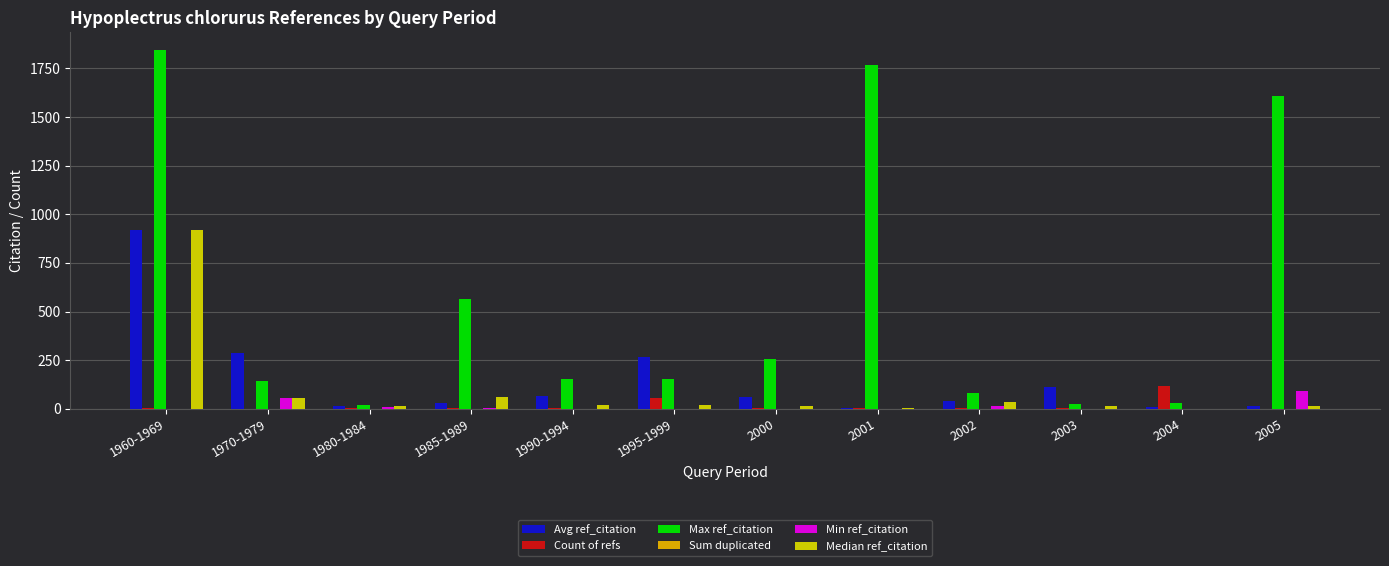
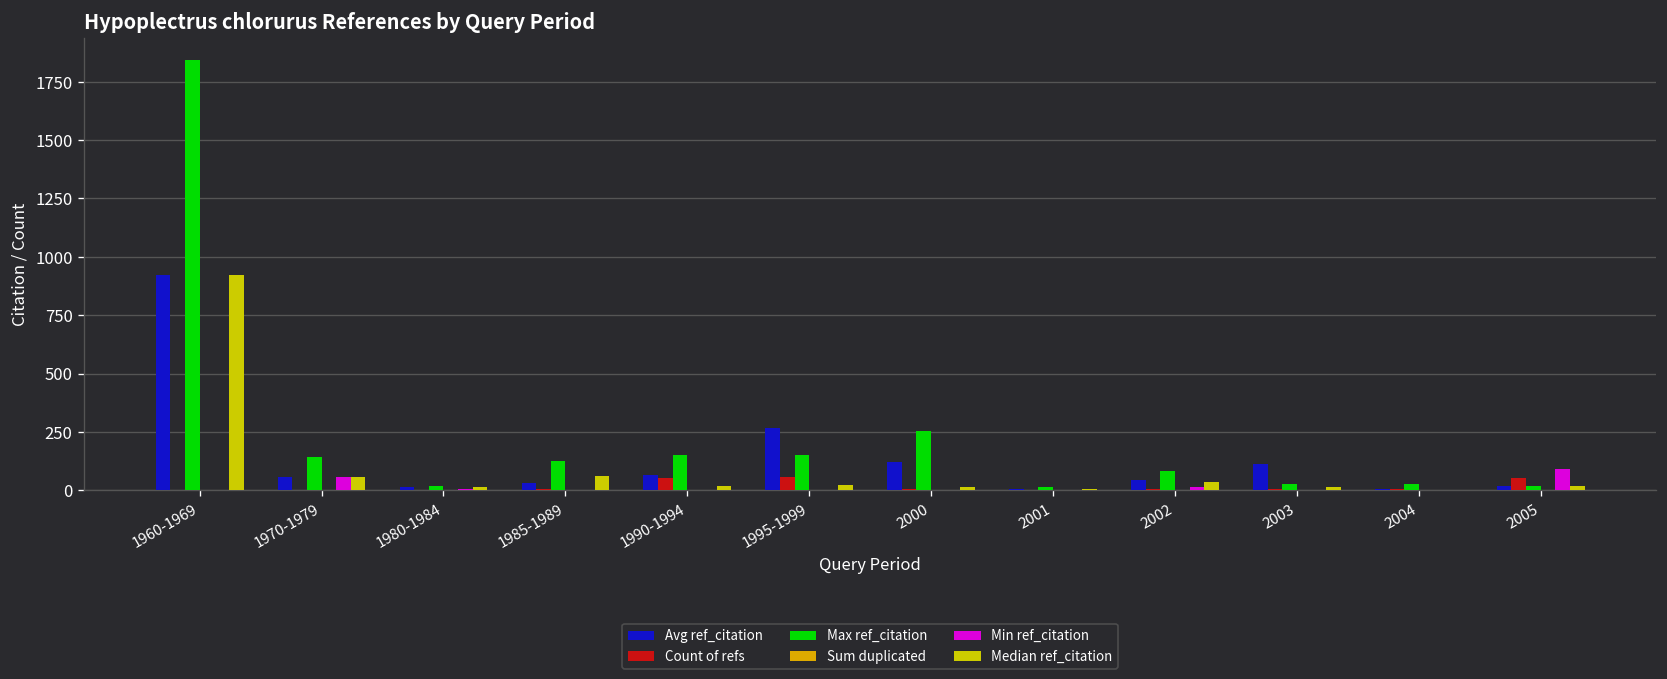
  {
    "Avg ref_citation": {
      "1960-1969": 920,
-     "1970-1979": 280,
+     "1970-1979": 60,
      "1980-1984": 10,
      "1985-1989": 30,
      "1990-1994": 70,
      "1995-1999": 270,
-     "2000": 60,
+     "2000": 120,
      "2002": 40,
      "2003": 110,
      "2005": 20
    },
    "Count of refs": {
-     "1990-1994": 10,
+     "1990-1994": 50,
      "1995-1999": 60,
-     "2004": 120,
-     "2005": 0
+     "2004": 0,
+     "2005": 50
    },
    "Max ref_citation": {
      "1960-1969": 1840,
      "1970-1979": 140,
      "1980-1984": 20,
-     "1985-1989": 570,
+     "1985-1989": 130,
      "1990-1994": 150,
      "1995-1999": 150,
      "2000": 260,
-     "2001": 1770,
+     "2001": 20,
      "2002": 80,
      "2003": 30,
      "2004": 30,
-     "2005": 1610
+     "2005": 20
    },
    "Min ref_citation": {
      "1960-1969": 0,
      "1970-1979": 60,
      "1990-1994": 0,
      "1995-1999": 0,
      "2000": 0,
      "2001": 0,
      "2002": 10,
      "2003": 0,
      "2004": 0,
      "2005": 90
    }
  }
